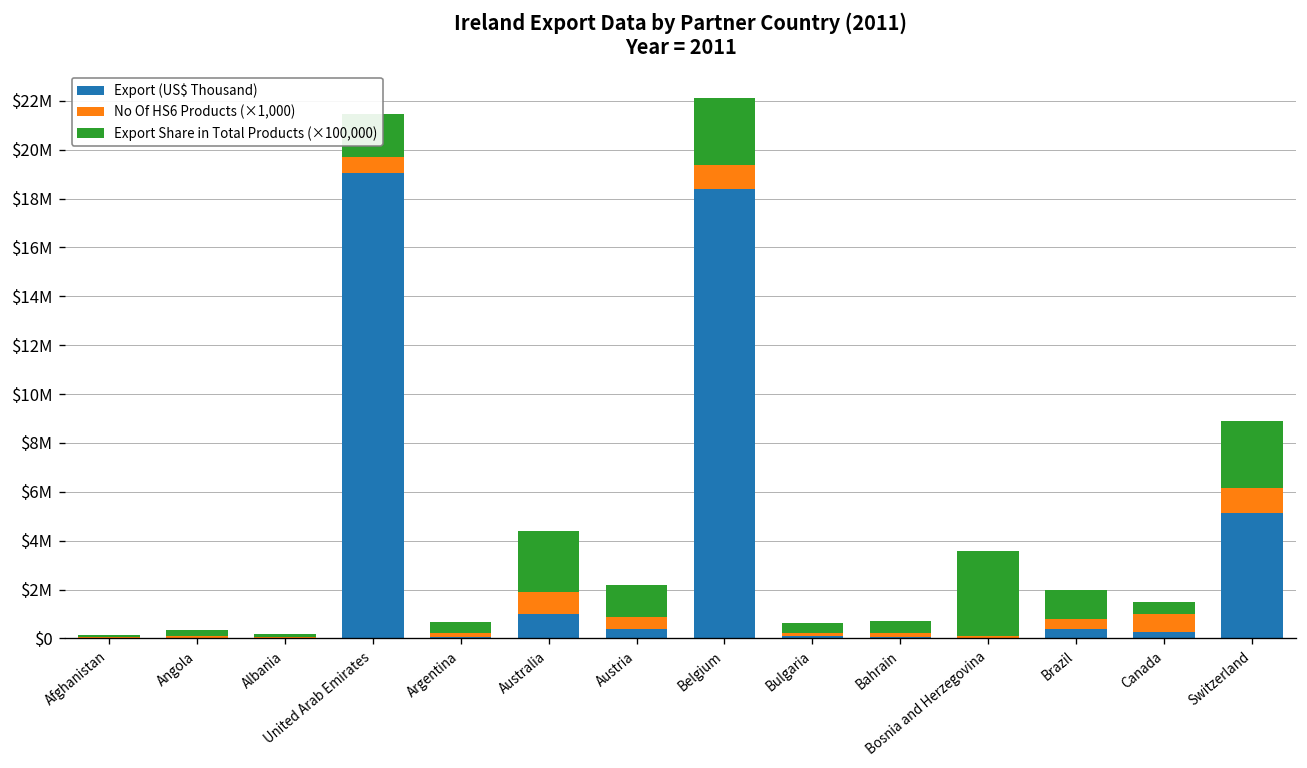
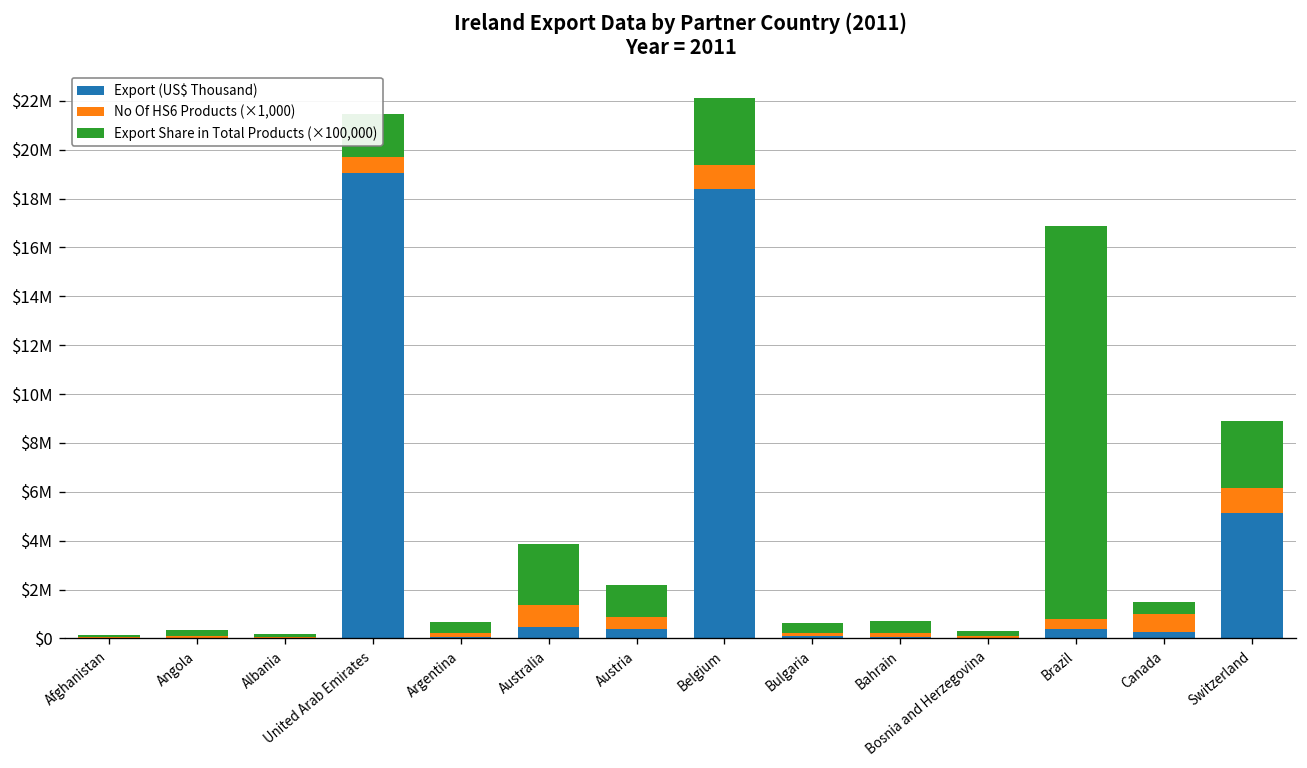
  {
    "Export (US$ Thousand)": {
      "United Arab Emirates": "$19100000",
-     "Australia": "$1000000",
+     "Australia": "$500000",
      "Austria": "$400000",
      "Belgium": "$18400000",
      "Brazil": "$400000",
      "Canada": "$200000",
      "Switzerland": "$5100000"
    },
    "No Of HS6 Products (×1,000)": {
      "United Arab Emirates": "$600000",
      "Argentina": "$200000",
      "Australia": "$900000",
      "Austria": "$500000",
      "Belgium": "$1000000",
      "Bulgaria": "$100000",
      "Bahrain": "$200000",
      "Brazil": "$400000",
      "Canada": "$800000",
      "Switzerland": "$1000000"
    },
    "Export Share in Total Products (×100,000)": {
      "Angola": "$200000",
      "Argentina": "$400000",
      "Australia": "$2500000",
      "Austria": "$1300000",
      "Belgium": "$2700000",
      "Bulgaria": "$400000",
      "Bahrain": "$500000",
-     "Bosnia and Herzegovina": "$3500000",
-     "Brazil": "$1200000",
+     "Bosnia and Herzegovina": "$200000",
+     "Brazil": "$16100000",
      "Canada": "$500000",
      "Switzerland": "$2800000"
    }
  }
